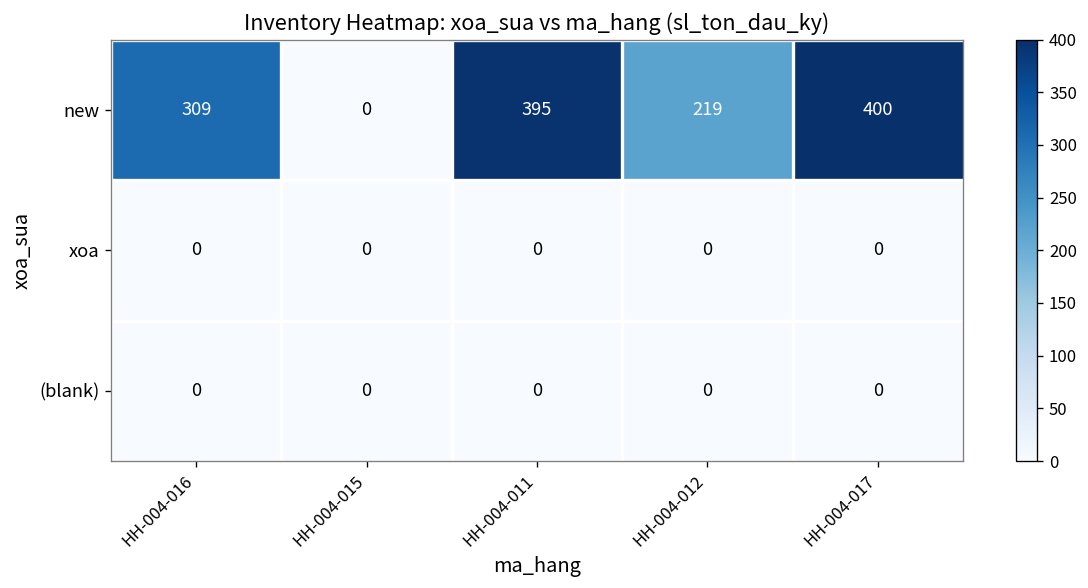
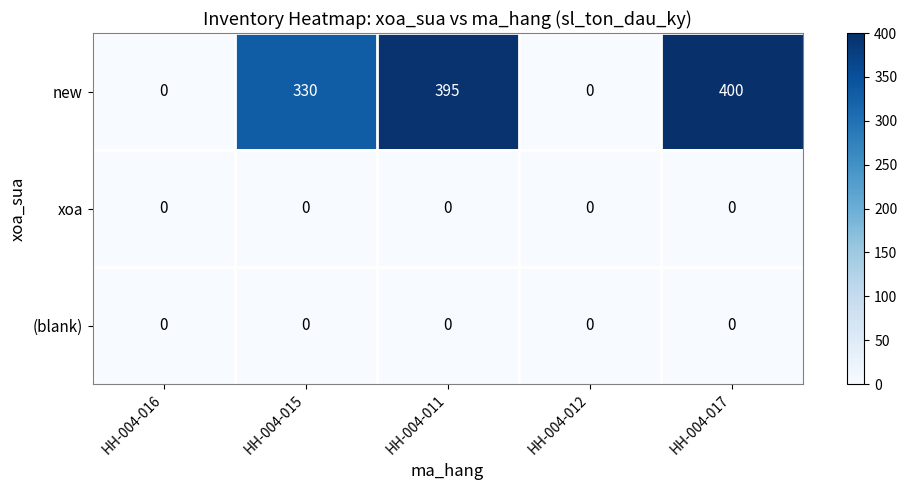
  {
    "new": {
-     "HH-004-016": 309,
-     "HH-004-015": 0,
+     "HH-004-016": 0,
+     "HH-004-015": 330,
      "HH-004-011": 395,
-     "HH-004-012": 219,
+     "HH-004-012": 0,
      "HH-004-017": 400
    },
    "xoa": {
      "HH-004-016": 0,
      "HH-004-015": 0,
      "HH-004-011": 0,
      "HH-004-012": 0,
      "HH-004-017": 0
    },
    "(blank)": {
      "HH-004-016": 0,
      "HH-004-015": 0,
      "HH-004-011": 0,
      "HH-004-012": 0,
      "HH-004-017": 0
    }
  }
